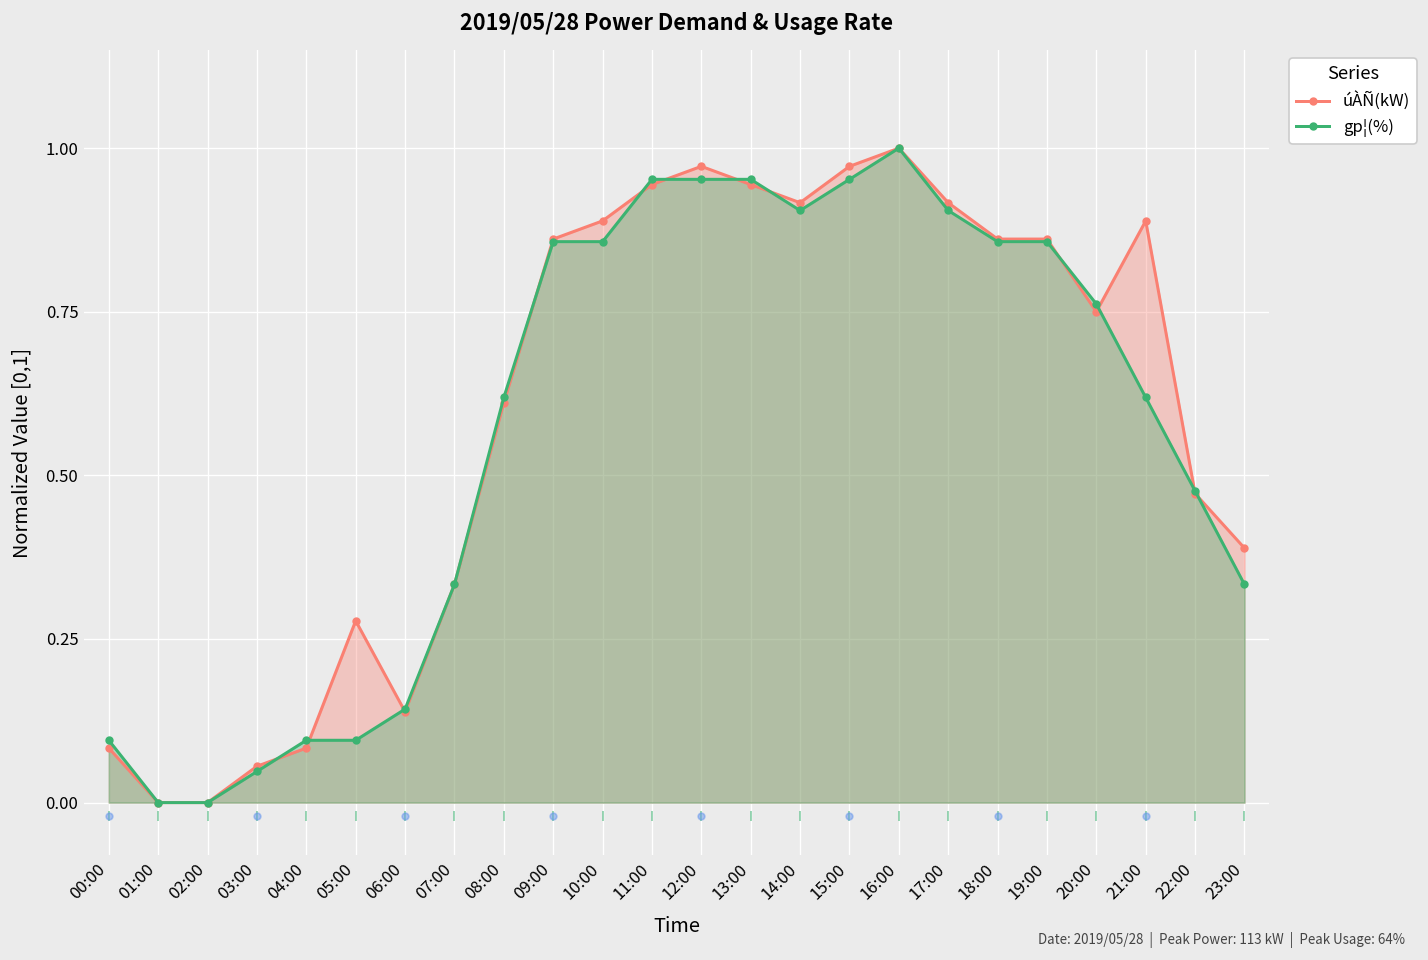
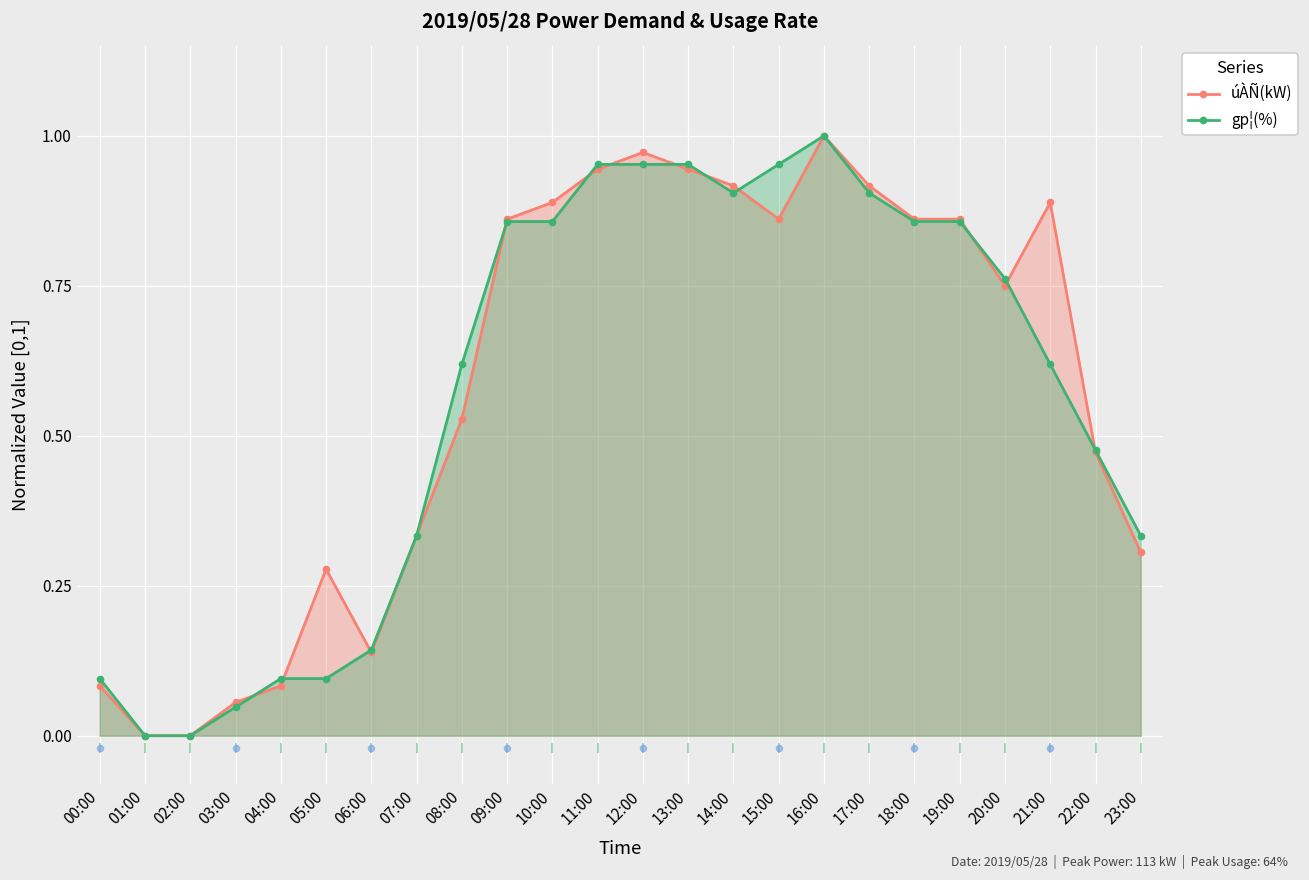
  {
    "úÀÑ(kW)": {
      "00:00": 0.08,
      "03:00": 0.06,
      "04:00": 0.08,
      "05:00": 0.28,
-     "08:00": 0.61,
+     "08:00": 0.53,
      "10:00": 0.89,
      "11:00": 0.94,
      "12:00": 0.97,
      "13:00": 0.94,
      "14:00": 0.92,
-     "15:00": 0.97,
+     "15:00": 0.86,
      "17:00": 0.92,
      "20:00": 0.75,
      "21:00": 0.89,
-     "23:00": 0.39
+     "23:00": 0.31
    }
  }
